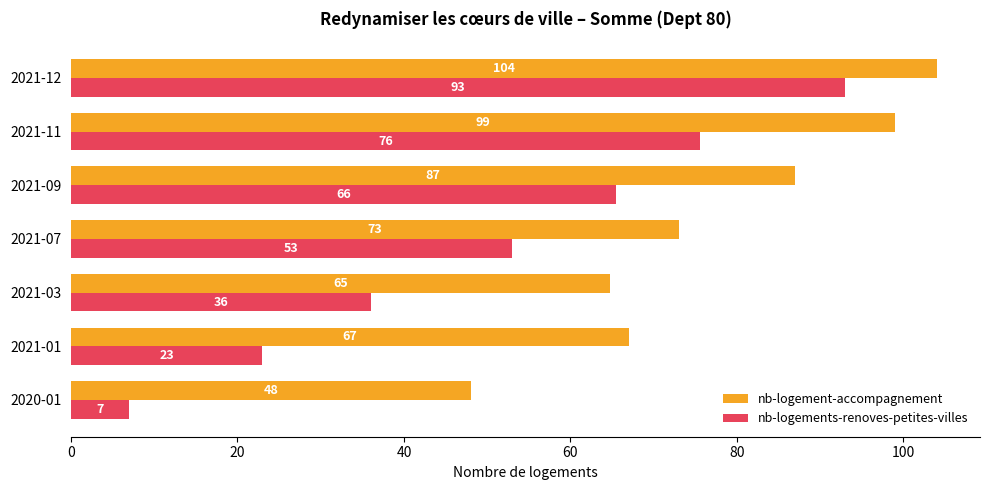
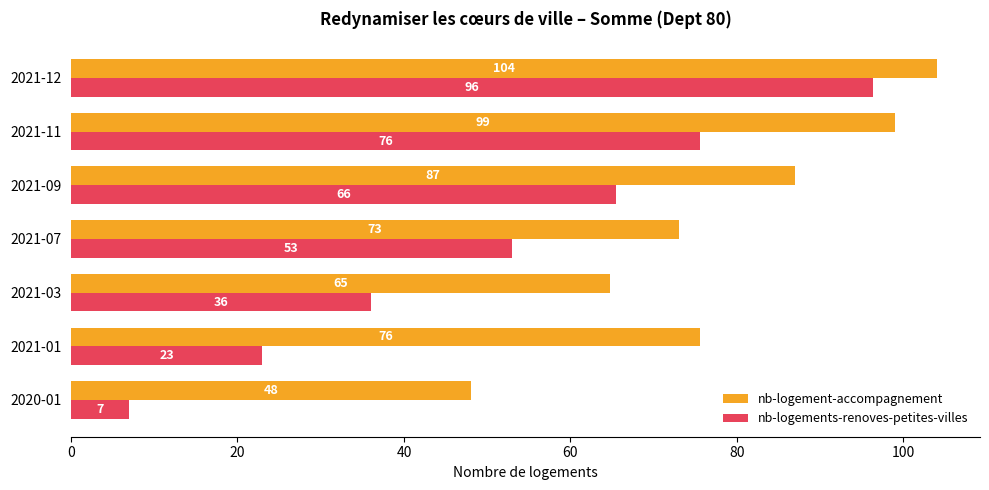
  {
    "nb-logement-accompagnement": {
      "2021-12": 104,
      "2021-11": 99,
      "2021-09": 87,
      "2021-07": 73,
      "2021-03": 65,
-     "2021-01": 67,
+     "2021-01": 76,
      "2020-01": 48
    },
    "nb-logements-renoves-petites-villes": {
-     "2021-12": 93,
+     "2021-12": 96,
      "2021-11": 76,
      "2021-09": 66,
      "2021-07": 53,
      "2021-03": 36,
      "2021-01": 23,
      "2020-01": 7
    }
  }
